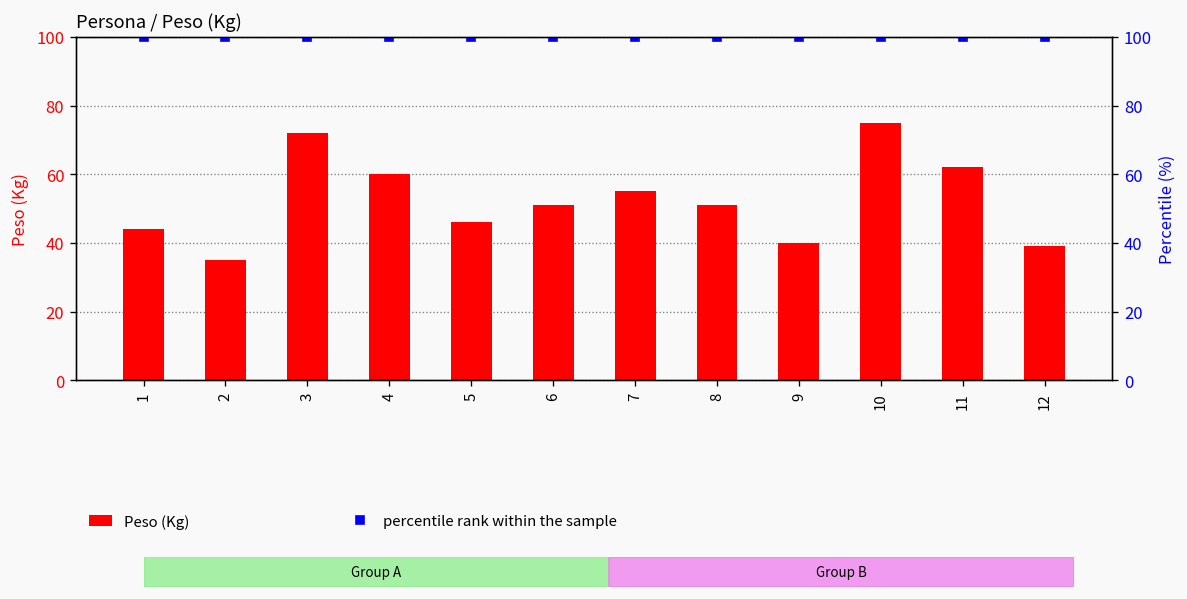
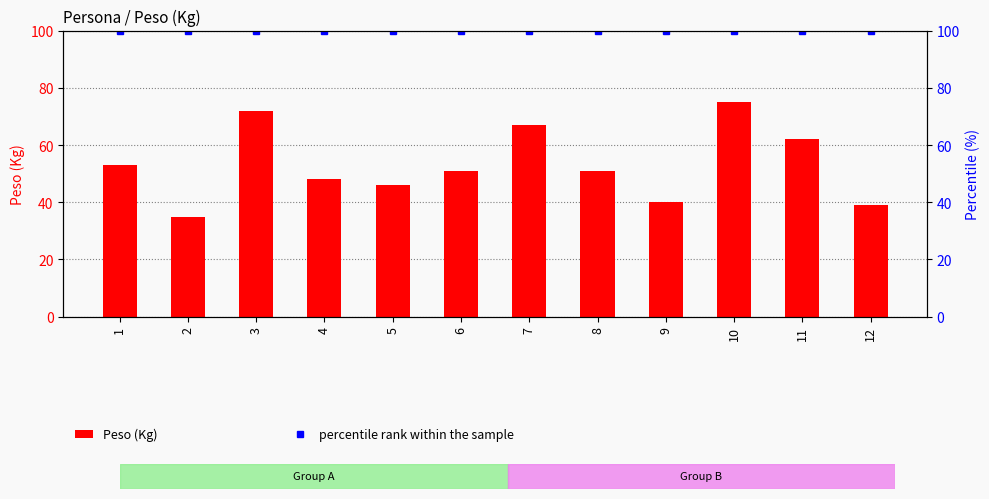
  {
    "Peso (Kg)": {
-     "1": 44,
+     "1": 53,
      "2": 35,
      "3": 72,
-     "4": 60,
+     "4": 48,
      "5": 46,
      "6": 51,
-     "7": 55,
+     "7": 67,
      "8": 51,
      "9": 40,
      "10": 75,
      "11": 62,
      "12": 39
    },
    "percentile rank within the sample": {
      "1": 100,
      "2": 100,
      "3": 100,
      "4": 100,
      "5": 100,
      "6": 100,
      "7": 100,
      "8": 100,
      "9": 100,
      "10": 100,
      "11": 100,
      "12": 100
    }
  }
